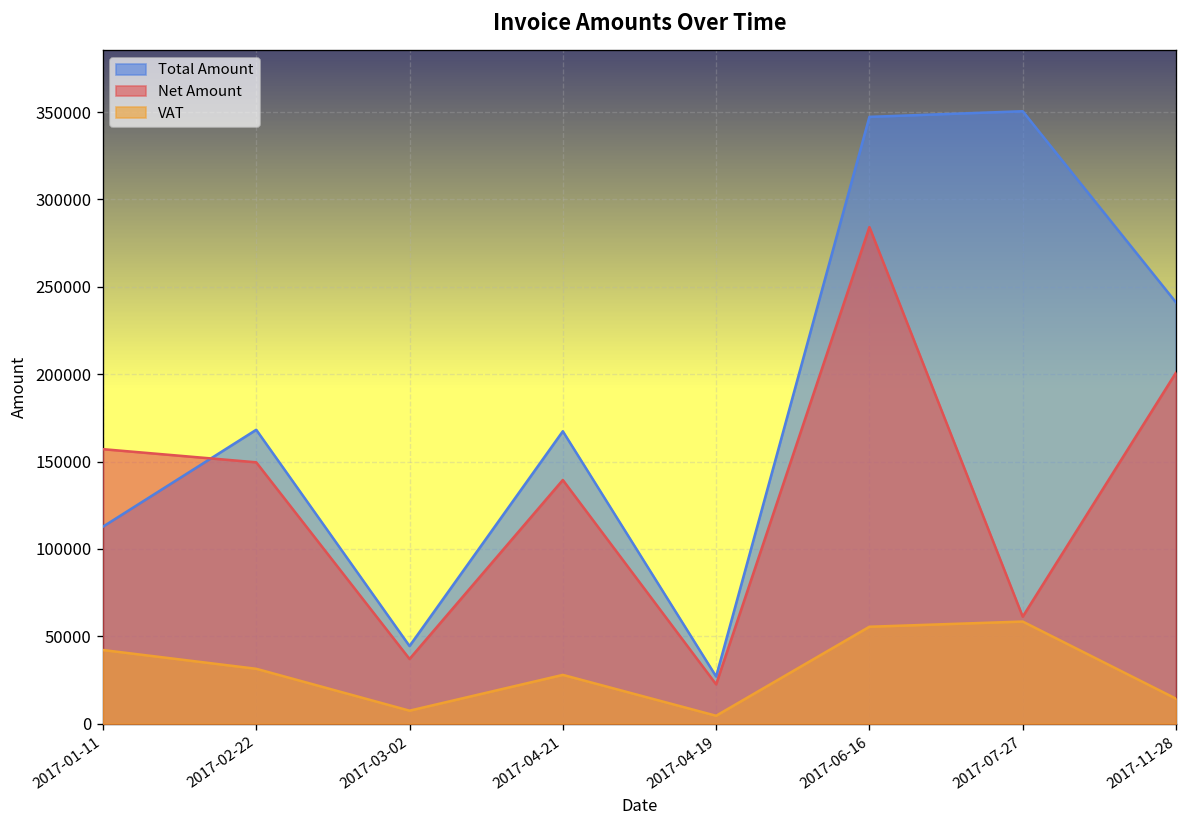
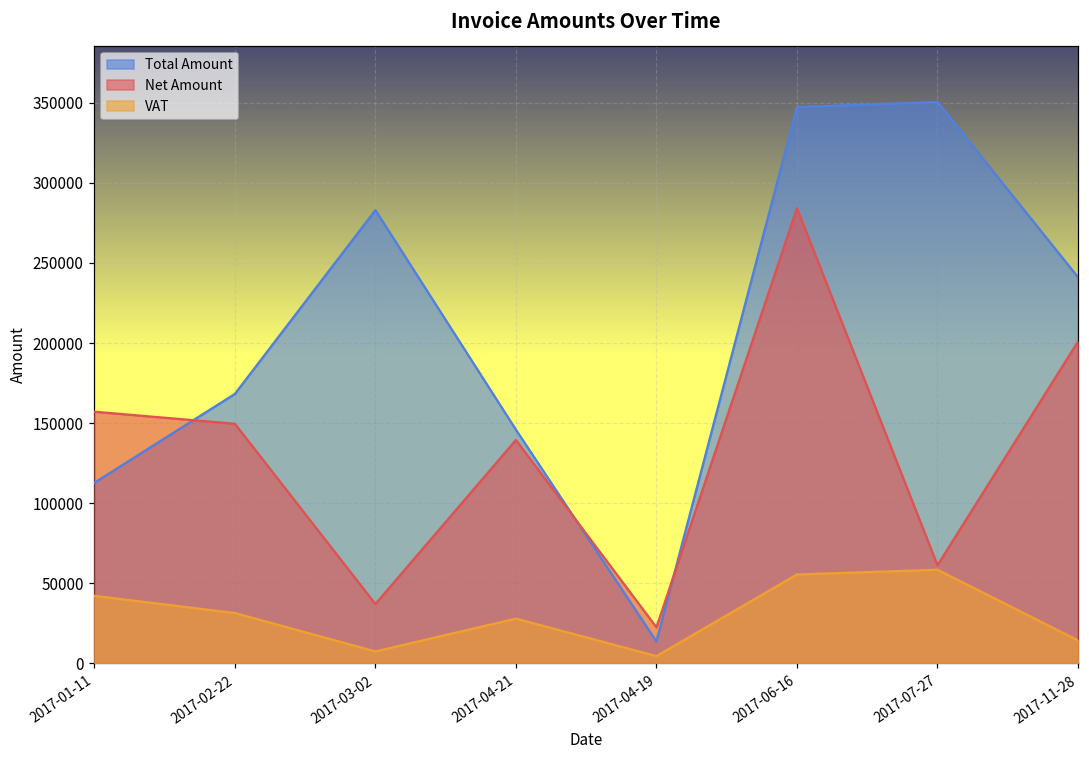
  {
    "Total Amount": {
      "2017-01-11": 113000,
      "2017-02-22": 168000,
-     "2017-03-02": 44000,
-     "2017-04-21": 167000,
-     "2017-04-19": 27000,
+     "2017-03-02": 283000,
+     "2017-04-21": 146000,
+     "2017-04-19": 14000,
      "2017-06-16": 347000,
      "2017-07-27": 351000,
      "2017-11-28": 241000
    },
    "Net Amount": {
      "2017-01-11": 157000,
      "2017-02-22": 150000,
      "2017-03-02": 37000,
      "2017-04-21": 139000,
      "2017-04-19": 22000,
      "2017-06-16": 284000,
      "2017-07-27": 61000,
      "2017-11-28": 201000
    },
    "VAT": {
      "2017-01-11": 42000,
      "2017-02-22": 31000,
      "2017-03-02": 7000,
      "2017-04-21": 28000,
      "2017-04-19": 4000,
      "2017-06-16": 55000,
      "2017-07-27": 58000,
      "2017-11-28": 14000
    }
  }
